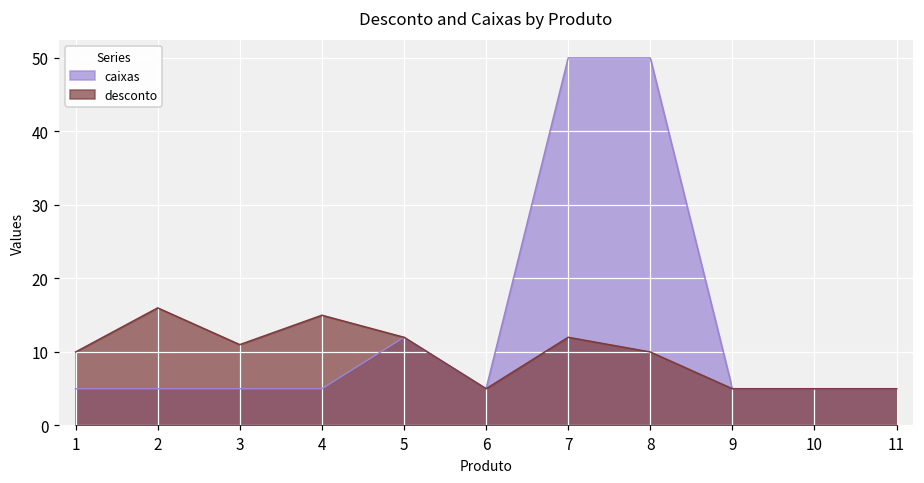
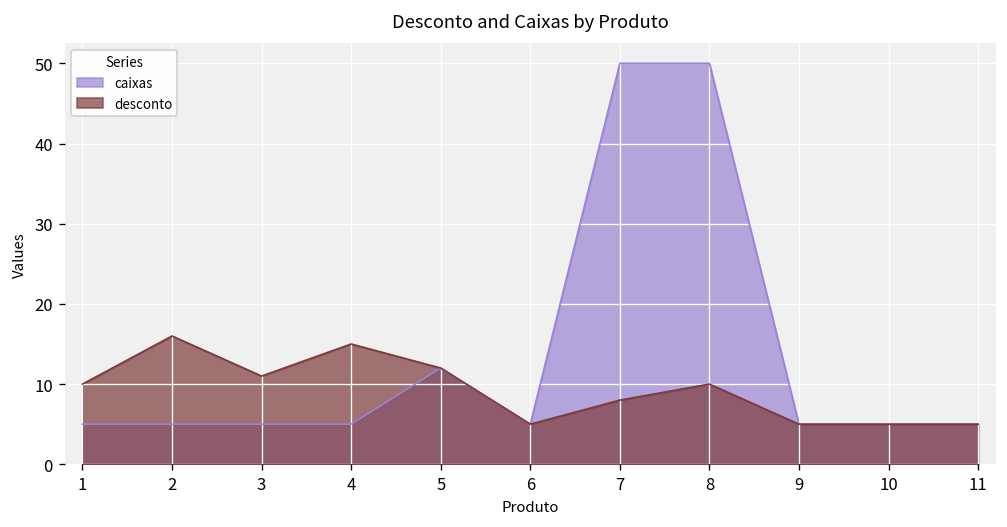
  {
    "caixas": {
      "1": 5,
      "2": 5,
      "3": 5,
      "4": 5,
      "7": 50,
      "8": 50
    },
    "desconto": {
      "1": 10,
      "2": 16,
      "3": 11,
      "4": 15,
-     "7": 12,
+     "7": 8,
      "8": 10
    }
  }
